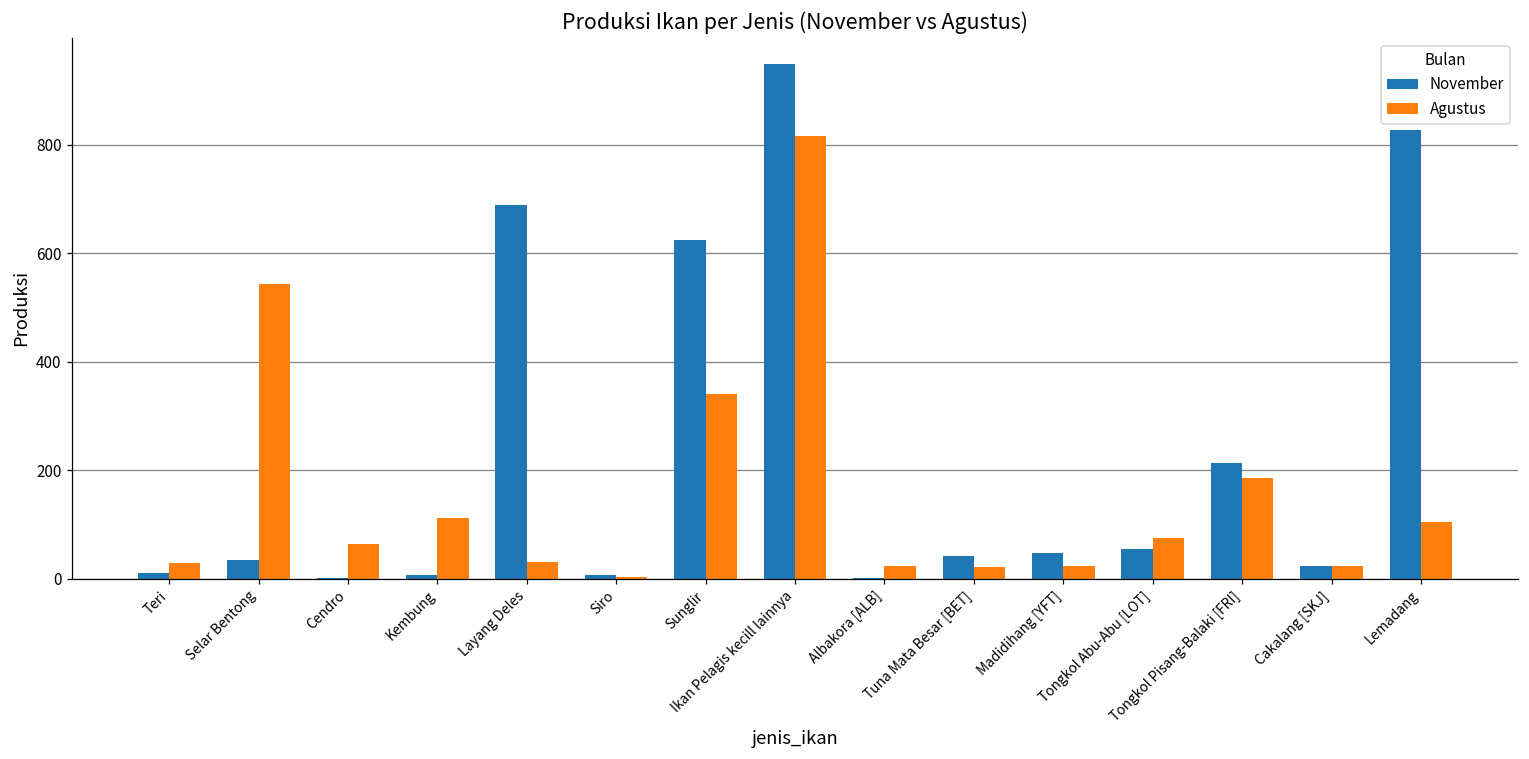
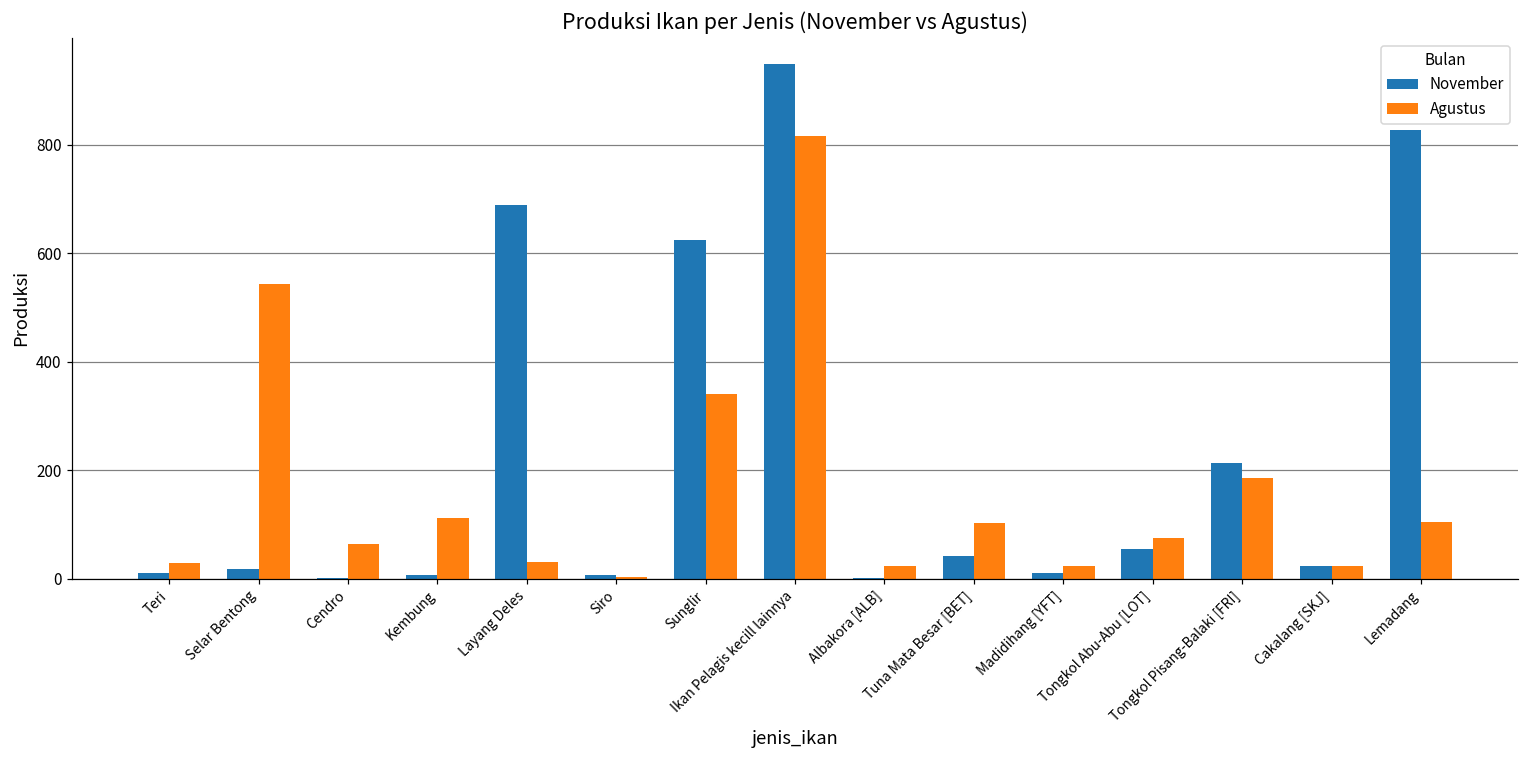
  {
    "November": {
      "Teri": 10,
-     "Selar Bentong": 30,
+     "Selar Bentong": 20,
      "Kembung": 10,
      "Layang Deles": 690,
      "Siro": 10,
      "Sunglir": 630,
      "Ikan Pelagis kecill lainnya": 950,
      "Tuna Mata Besar [BET]": 40,
-     "Madidihang [YFT]": 50,
+     "Madidihang [YFT]": 10,
      "Tongkol Abu-Abu [LOT]": 50,
      "Tongkol Pisang-Balaki [FRI]": 210,
      "Cakalang [SKJ]": 20,
      "Lemadang": 830
    },
    "Agustus": {
      "Teri": 30,
      "Selar Bentong": 540,
      "Cendro": 60,
      "Kembung": 110,
      "Layang Deles": 30,
      "Sunglir": 340,
      "Ikan Pelagis kecill lainnya": 820,
      "Albakora [ALB]": 20,
-     "Tuna Mata Besar [BET]": 20,
+     "Tuna Mata Besar [BET]": 100,
      "Madidihang [YFT]": 20,
      "Tongkol Abu-Abu [LOT]": 70,
      "Tongkol Pisang-Balaki [FRI]": 190,
      "Cakalang [SKJ]": 20,
      "Lemadang": 110
    }
  }
